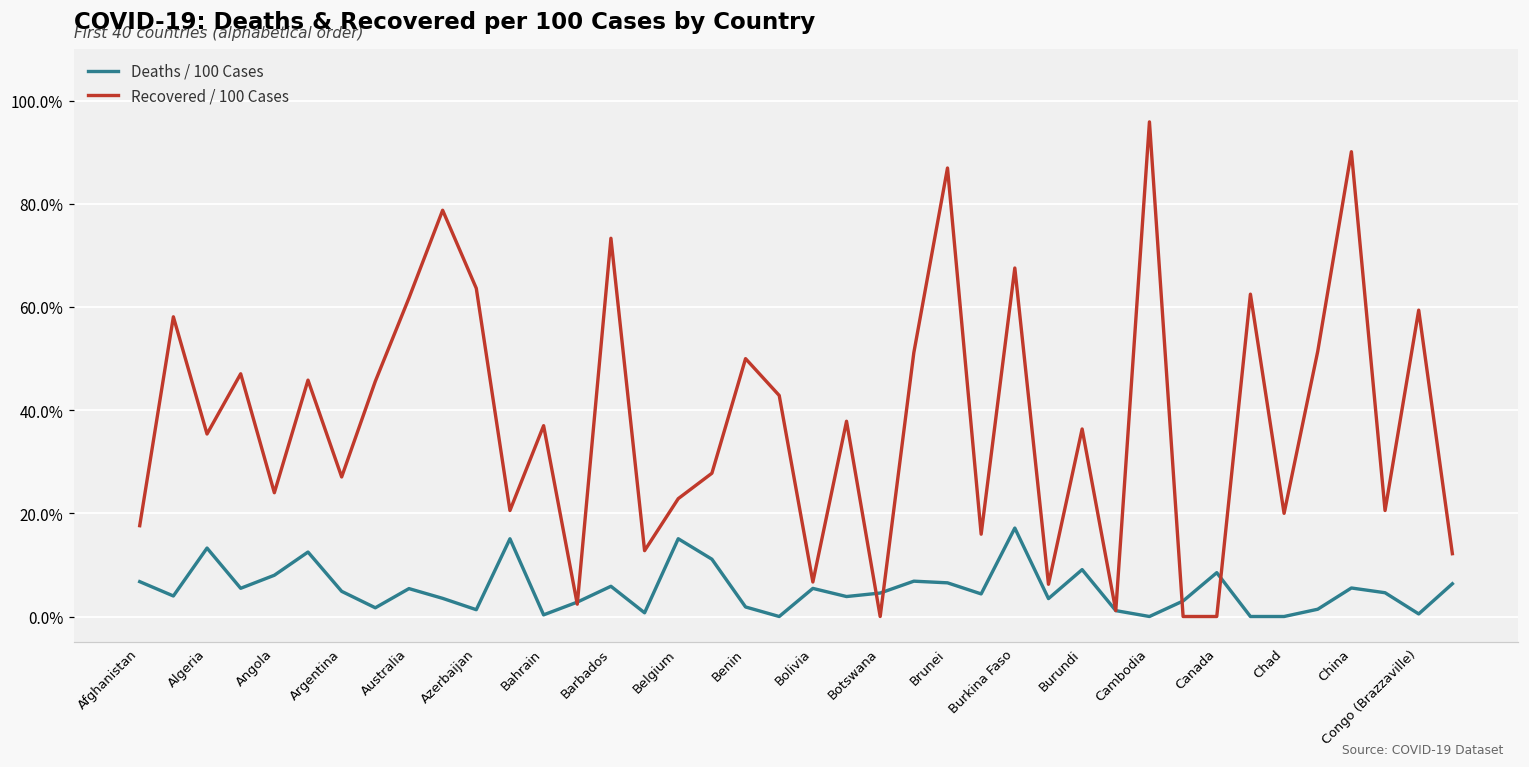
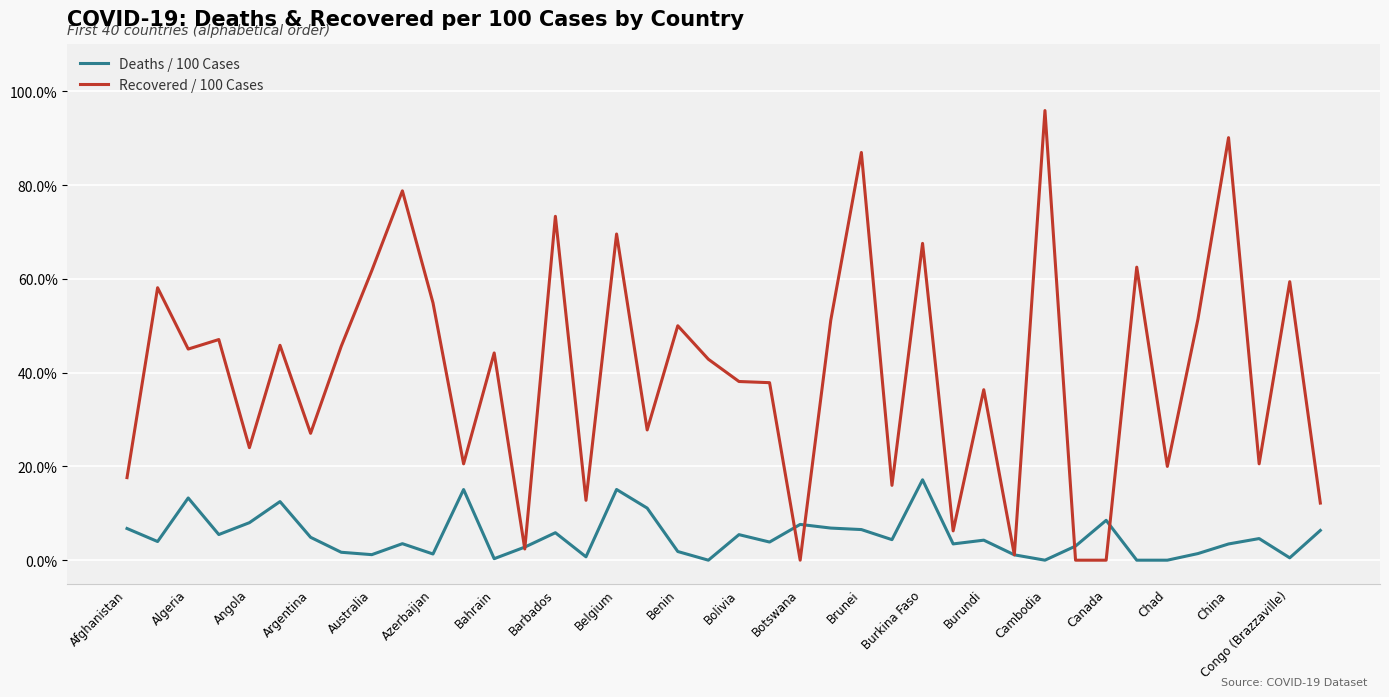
  {
    "Deaths / 100 Cases": {
      "Afghanistan": "7%",
      "Algeria": "13%",
      "Angola": "8%",
      "Argentina": "5%",
-     "Australia": "5%",
+     "Australia": "1%",
      "Azerbaijan": "1%",
      "Bahrain": "0%",
      "Barbados": "6%",
      "Belgium": "15%",
      "Benin": "2%",
      "Bolivia": "5%",
-     "Botswana": "5%",
+     "Botswana": "8%",
      "Brunei": "7%",
      "Burkina Faso": "17%",
-     "Burundi": "9%",
+     "Burundi": "4%",
      "Cambodia": "0%",
      "Canada": "9%",
      "Chad": "0%",
-     "China": "6%",
+     "China": "3%",
      "Congo (Brazzaville)": "1%"
    },
    "Recovered / 100 Cases": {
      "Afghanistan": "18%",
-     "Algeria": "35%",
+     "Algeria": "45%",
      "Angola": "24%",
      "Argentina": "27%",
      "Australia": "62%",
-     "Azerbaijan": "64%",
-     "Bahrain": "37%",
+     "Azerbaijan": "55%",
+     "Bahrain": "44%",
      "Barbados": "73%",
-     "Belgium": "23%",
+     "Belgium": "70%",
      "Benin": "50%",
-     "Bolivia": "7%",
+     "Bolivia": "38%",
      "Botswana": "0%",
      "Brunei": "87%",
      "Burkina Faso": "68%",
      "Burundi": "36%",
      "Cambodia": "96%",
      "Canada": "0%",
      "Chad": "20%",
      "China": "90%",
      "Congo (Brazzaville)": "59%"
    }
  }
